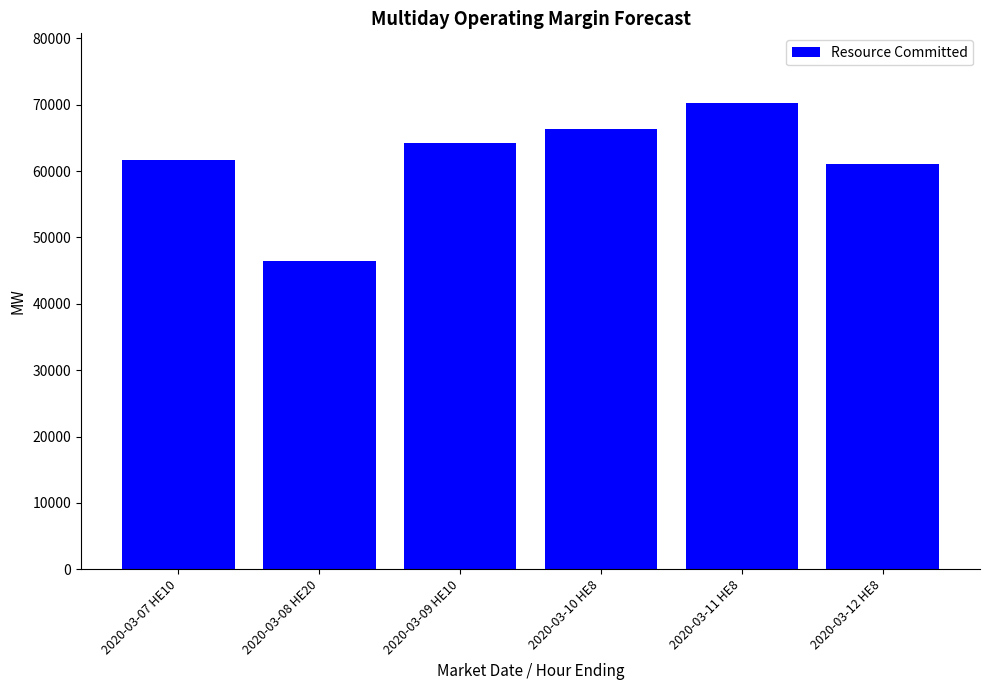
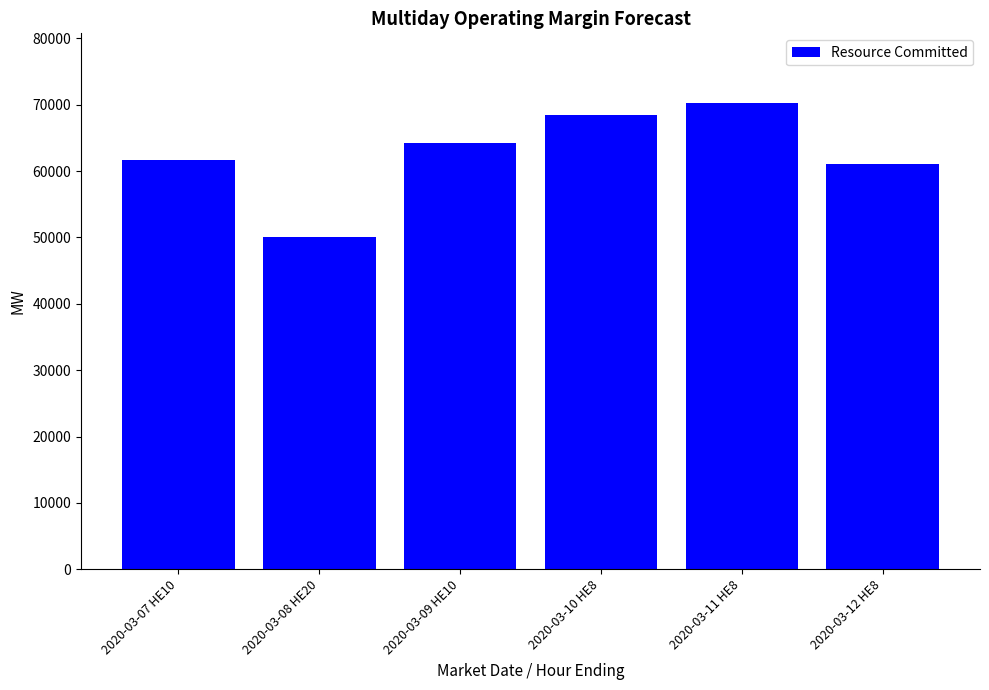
  {
    "2020-03-07 HE10": 62000,
-   "2020-03-08 HE20": 46000,
+   "2020-03-08 HE20": 50000,
    "2020-03-09 HE10": 64000,
-   "2020-03-10 HE8": 66000,
+   "2020-03-10 HE8": 69000,
    "2020-03-11 HE8": 70000,
    "2020-03-12 HE8": 61000
  }
